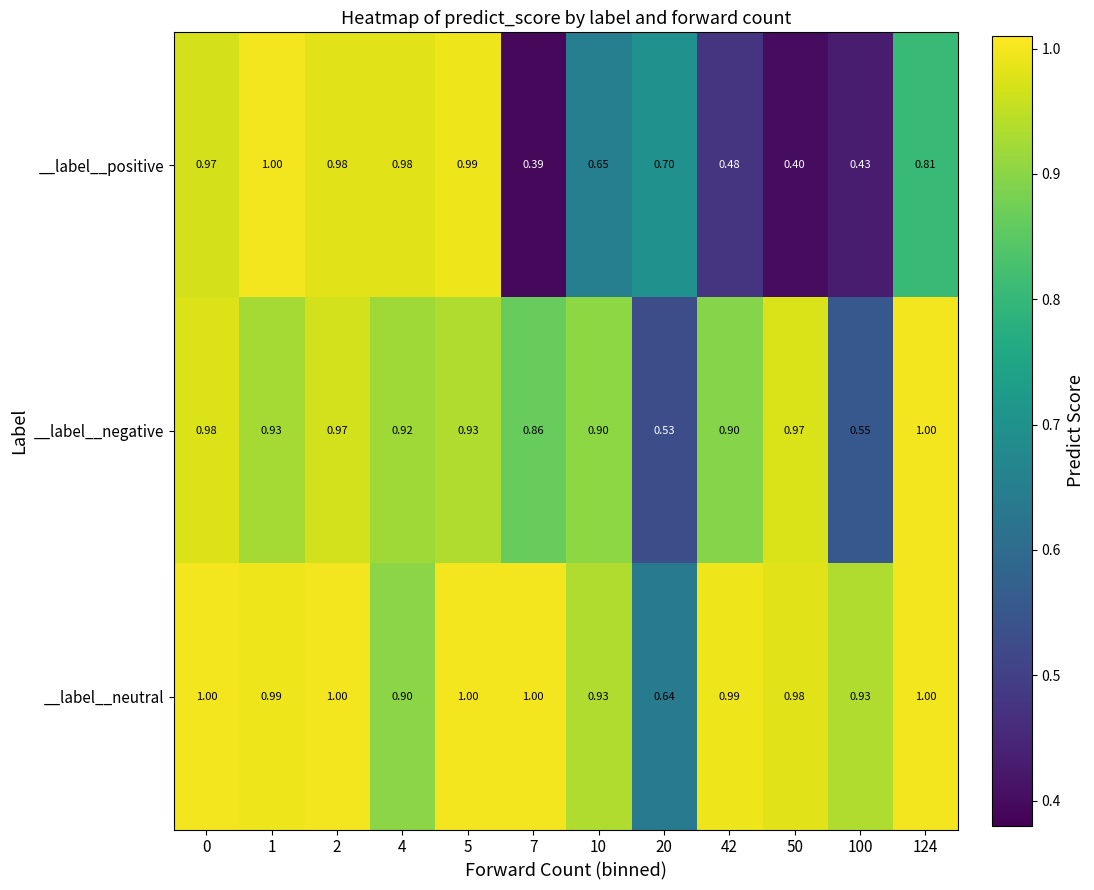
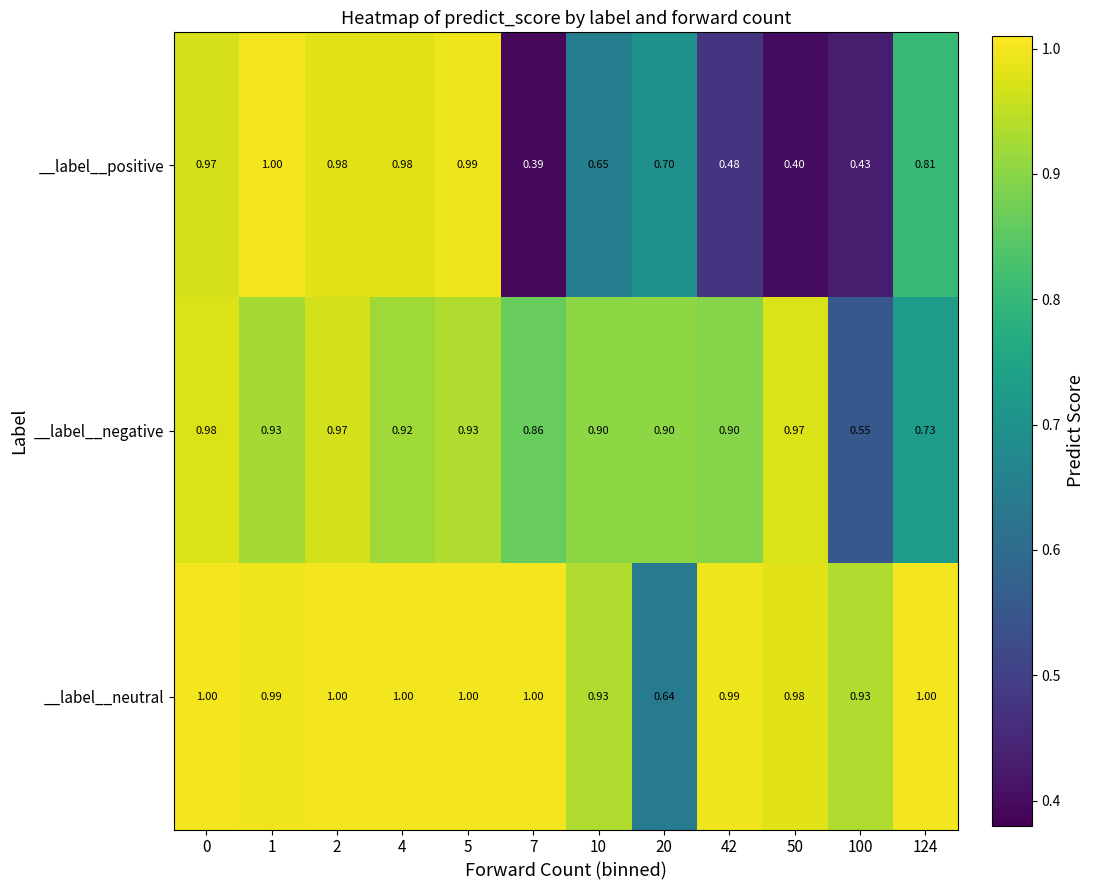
  {
    "__label__positive": {
      "0": 0.97,
      "1": 1.00,
      "2": 0.98,
      "4": 0.98,
      "5": 0.99,
      "7": 0.39,
      "10": 0.65,
      "20": 0.70,
      "42": 0.48,
      "50": 0.40,
      "100": 0.43,
      "124": 0.81
    },
    "__label__negative": {
      "0": 0.98,
      "1": 0.93,
      "2": 0.97,
      "4": 0.92,
      "5": 0.93,
      "7": 0.86,
      "10": 0.90,
-     "20": 0.53,
+     "20": 0.90,
      "42": 0.90,
      "50": 0.97,
      "100": 0.55,
-     "124": 1.00
+     "124": 0.73
    },
    "__label__neutral": {
      "0": 1.00,
      "1": 0.99,
      "2": 1.00,
-     "4": 0.90,
+     "4": 1.00,
      "5": 1.00,
      "7": 1.00,
      "10": 0.93,
      "20": 0.64,
      "42": 0.99,
      "50": 0.98,
      "100": 0.93,
      "124": 1.00
    }
  }
